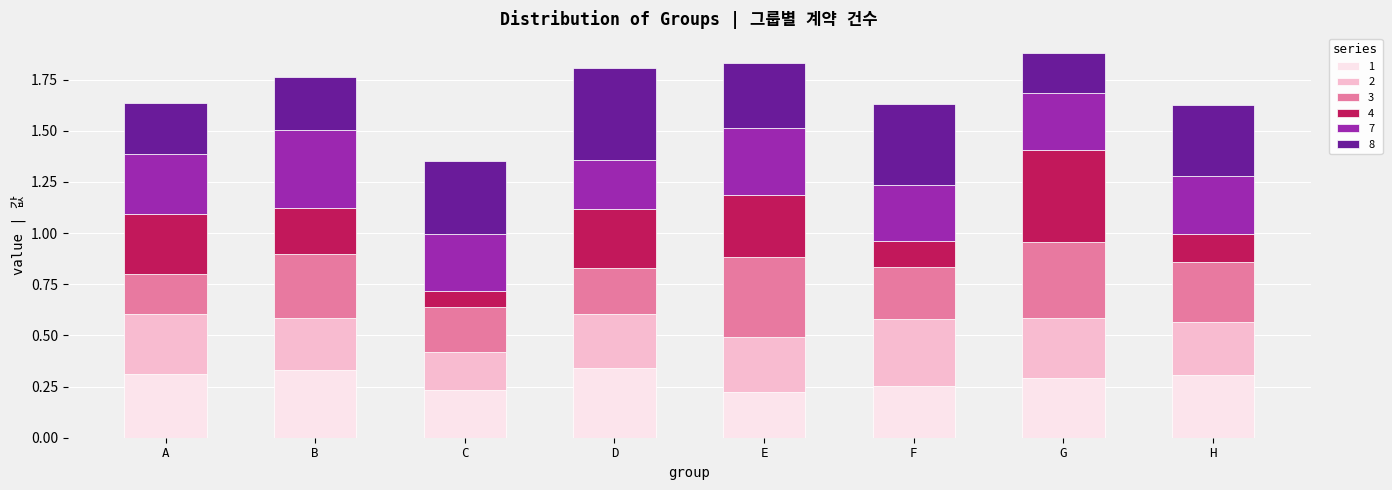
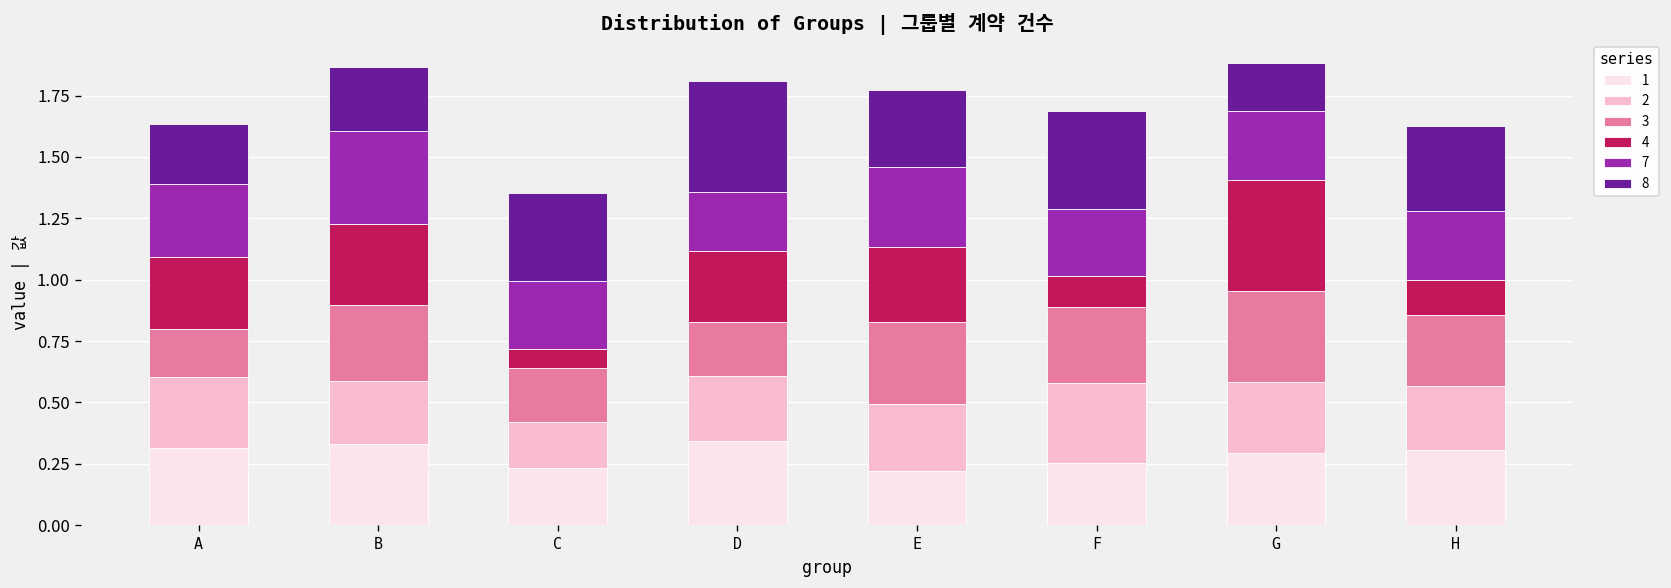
  {
    "3": {
      "A": 0.19,
      "B": 0.31,
      "C": 0.22,
      "D": 0.22,
-     "E": 0.39,
-     "F": 0.26,
+     "E": 0.33,
+     "F": 0.31,
      "G": 0.37,
      "H": 0.29
    },
    "4": {
      "A": 0.29,
-     "B": 0.23,
+     "B": 0.33,
      "C": 0.08,
      "D": 0.29,
      "E": 0.30,
      "F": 0.13,
      "G": 0.45,
      "H": 0.14
    }
  }
